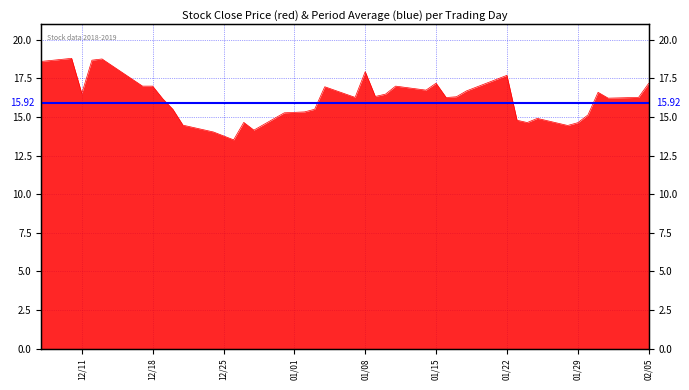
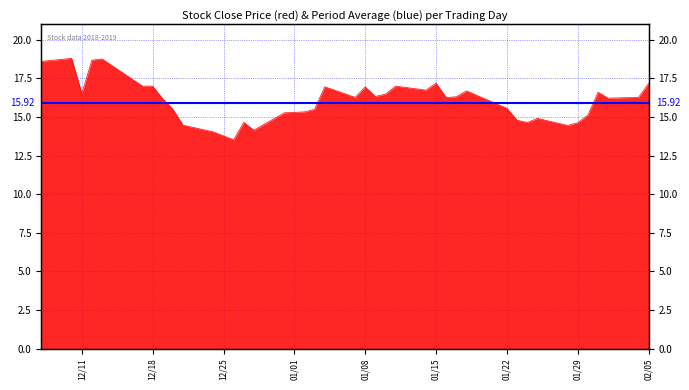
  {
    "12/11": 16.5,
    "12/18": 17.0,
-   "01/08": 17.9,
+   "01/08": 17.0,
    "01/15": 17.2,
-   "01/22": 17.7,
+   "01/22": 15.6,
    "01/29": 14.6
  }
